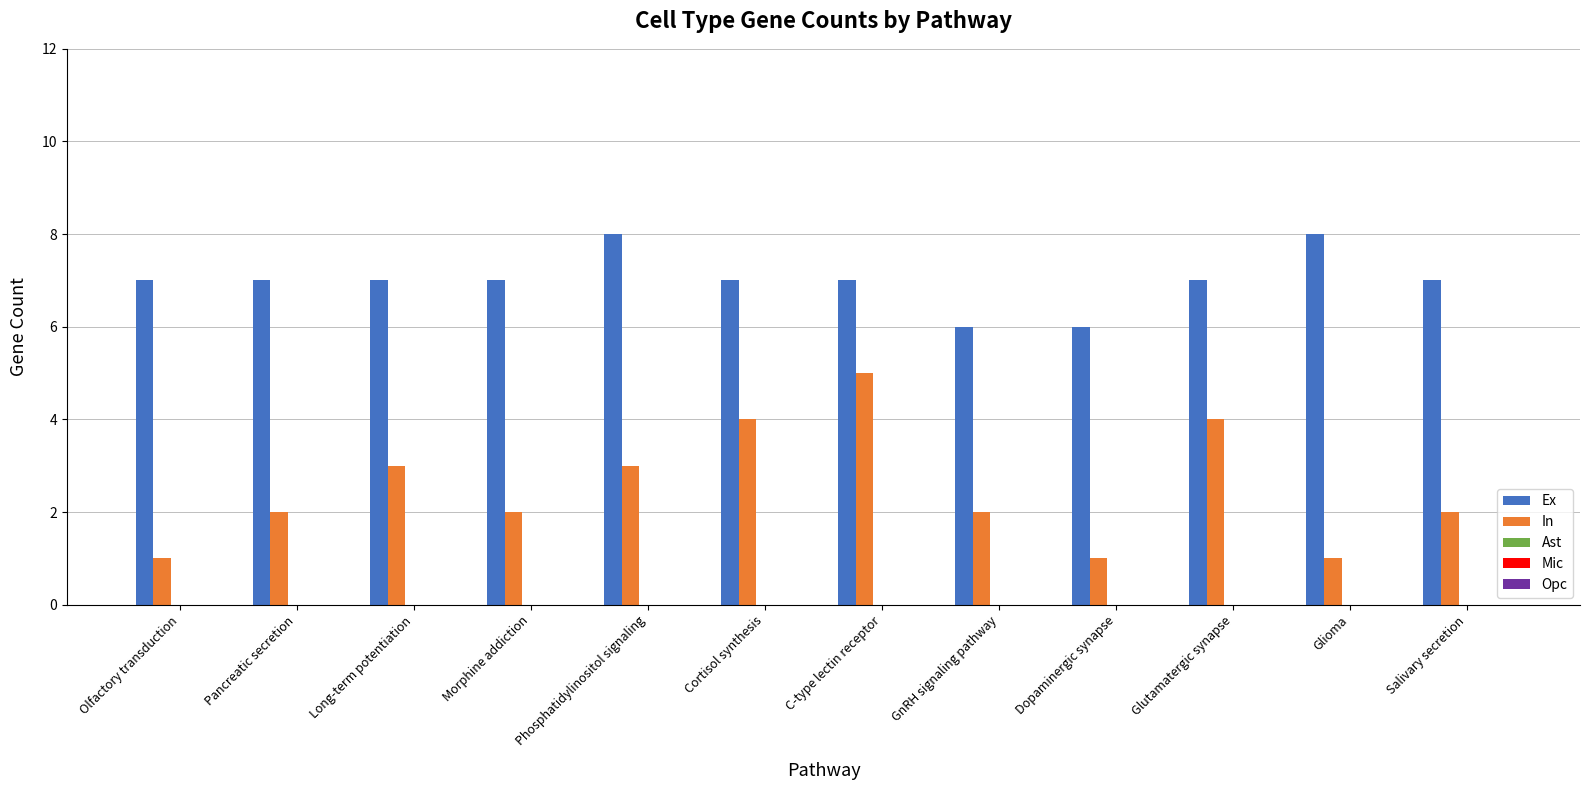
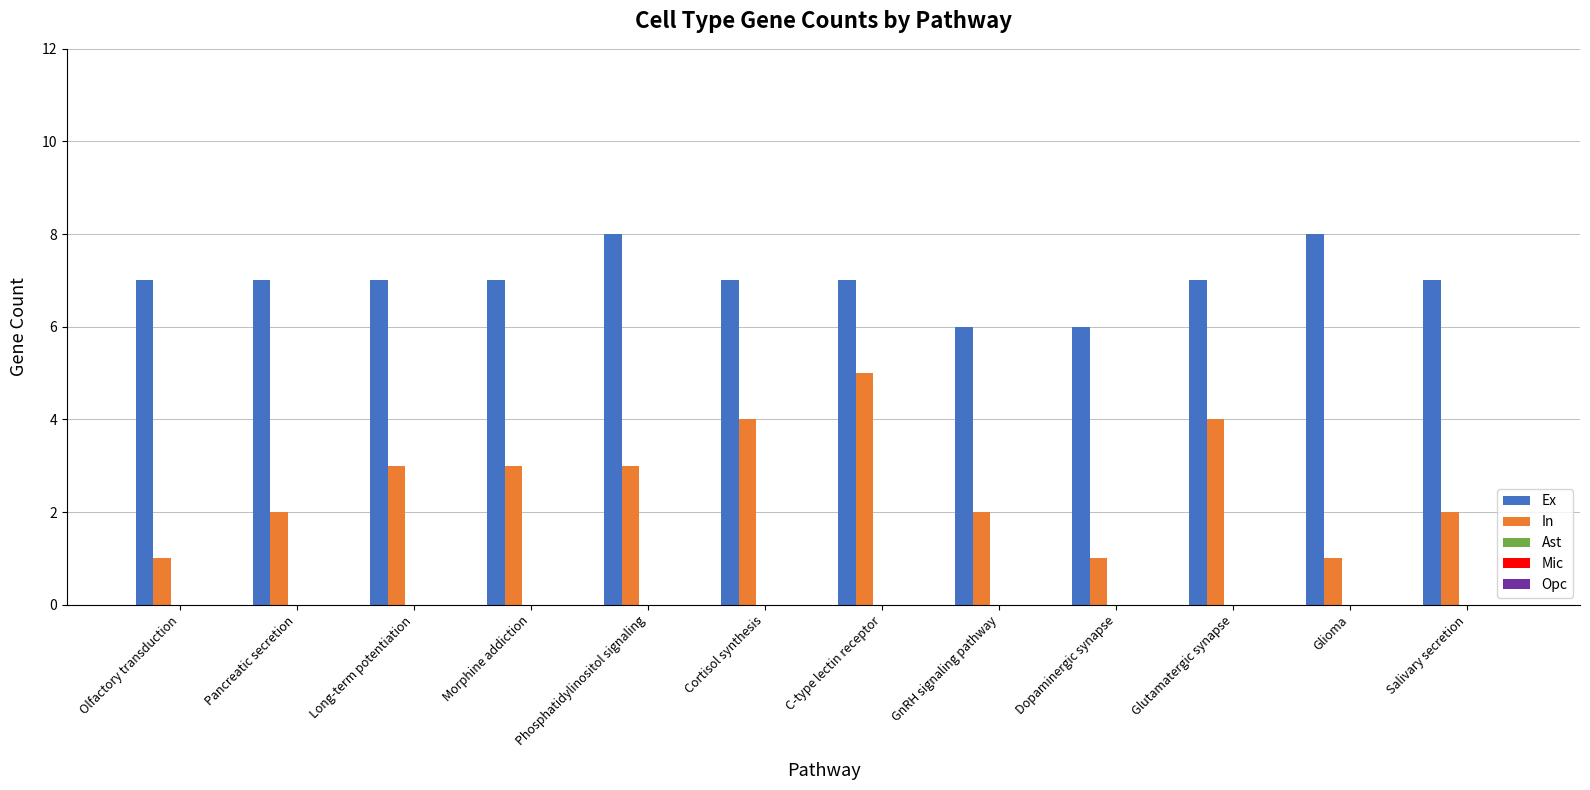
  {
    "Ex": {
      "Olfactory transduction": 7,
      "Pancreatic secretion": 7,
      "Long-term potentiation": 7,
      "Morphine addiction": 7,
      "Phosphatidylinositol signaling": 8,
      "Cortisol synthesis": 7,
      "C-type lectin receptor": 7,
      "GnRH signaling pathway": 6,
      "Dopaminergic synapse": 6,
      "Glutamatergic synapse": 7,
      "Glioma": 8,
      "Salivary secretion": 7
    },
    "In": {
      "Olfactory transduction": 1,
      "Pancreatic secretion": 2,
      "Long-term potentiation": 3,
-     "Morphine addiction": 2,
+     "Morphine addiction": 3,
      "Phosphatidylinositol signaling": 3,
      "Cortisol synthesis": 4,
      "C-type lectin receptor": 5,
      "GnRH signaling pathway": 2,
      "Dopaminergic synapse": 1,
      "Glutamatergic synapse": 4,
      "Glioma": 1,
      "Salivary secretion": 2
    },
    "Ast": {
      "Olfactory transduction": 0,
      "Pancreatic secretion": 0,
      "Long-term potentiation": 0,
      "Morphine addiction": 0,
      "Phosphatidylinositol signaling": 0,
      "Cortisol synthesis": 0,
      "C-type lectin receptor": 0,
      "GnRH signaling pathway": 0,
      "Dopaminergic synapse": 0,
      "Glutamatergic synapse": 0,
      "Glioma": 0,
      "Salivary secretion": 0
    },
    "Mic": {
      "Olfactory transduction": 0,
      "Pancreatic secretion": 0,
      "Long-term potentiation": 0,
      "Morphine addiction": 0,
      "Phosphatidylinositol signaling": 0,
      "Cortisol synthesis": 0,
      "C-type lectin receptor": 0,
      "GnRH signaling pathway": 0,
      "Dopaminergic synapse": 0,
      "Glutamatergic synapse": 0,
      "Glioma": 0,
      "Salivary secretion": 0
    },
    "Opc": {
      "Olfactory transduction": 0,
      "Pancreatic secretion": 0,
      "Long-term potentiation": 0,
      "Morphine addiction": 0,
      "Phosphatidylinositol signaling": 0,
      "Cortisol synthesis": 0,
      "C-type lectin receptor": 0,
      "GnRH signaling pathway": 0,
      "Dopaminergic synapse": 0,
      "Glutamatergic synapse": 0,
      "Glioma": 0,
      "Salivary secretion": 0
    }
  }
